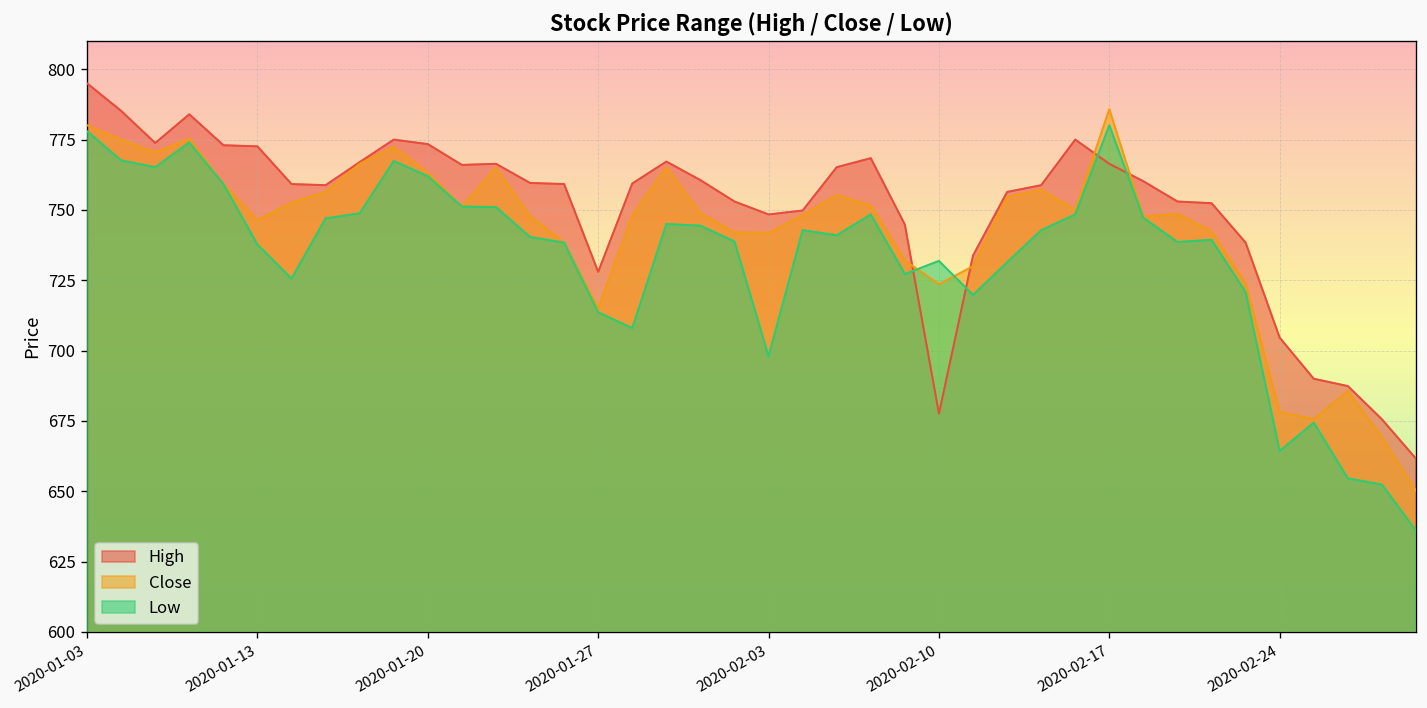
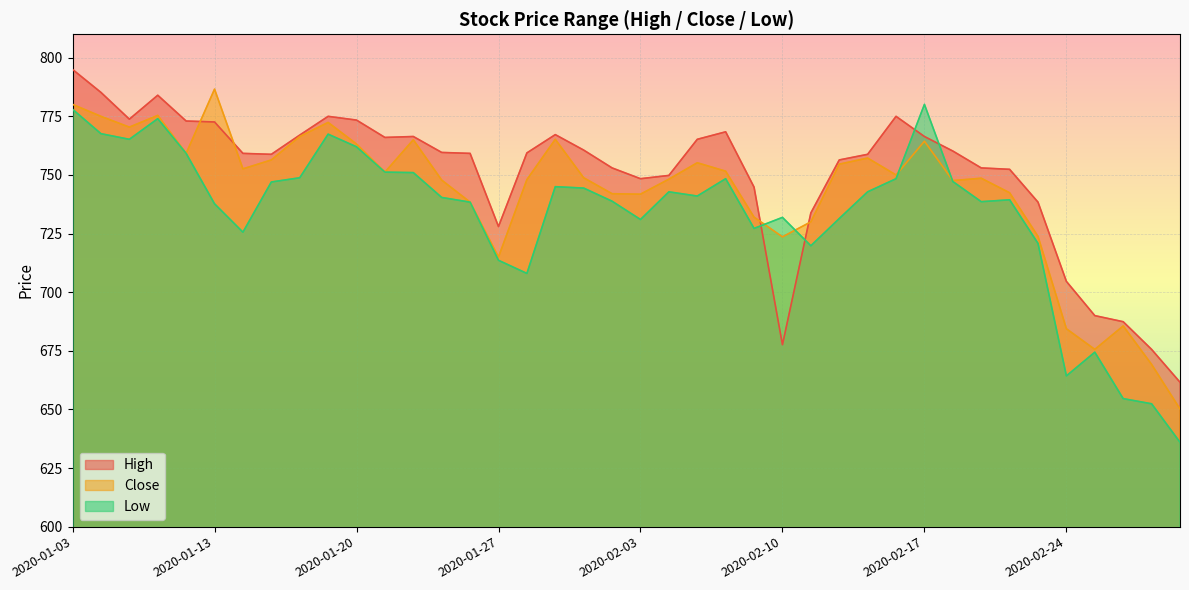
  {
    "High": {
      "2020-01-03": 795,
      "2020-01-13": 773,
      "2020-01-20": 773,
      "2020-01-27": 728,
      "2020-02-03": 748,
      "2020-02-10": 678,
      "2020-02-17": 766,
      "2020-02-24": 705
    },
    "Close": {
      "2020-01-03": 780,
-     "2020-01-13": 746,
+     "2020-01-13": 787,
      "2020-01-20": 763,
      "2020-01-27": 715,
      "2020-02-03": 742,
      "2020-02-10": 724,
-     "2020-02-17": 786,
-     "2020-02-24": 678
+     "2020-02-17": 764,
+     "2020-02-24": 684
    },
    "Low": {
      "2020-01-03": 778,
      "2020-01-13": 738,
      "2020-01-20": 762,
      "2020-01-27": 714,
-     "2020-02-03": 698,
+     "2020-02-03": 731,
      "2020-02-10": 732,
      "2020-02-17": 780,
      "2020-02-24": 664
    }
  }
